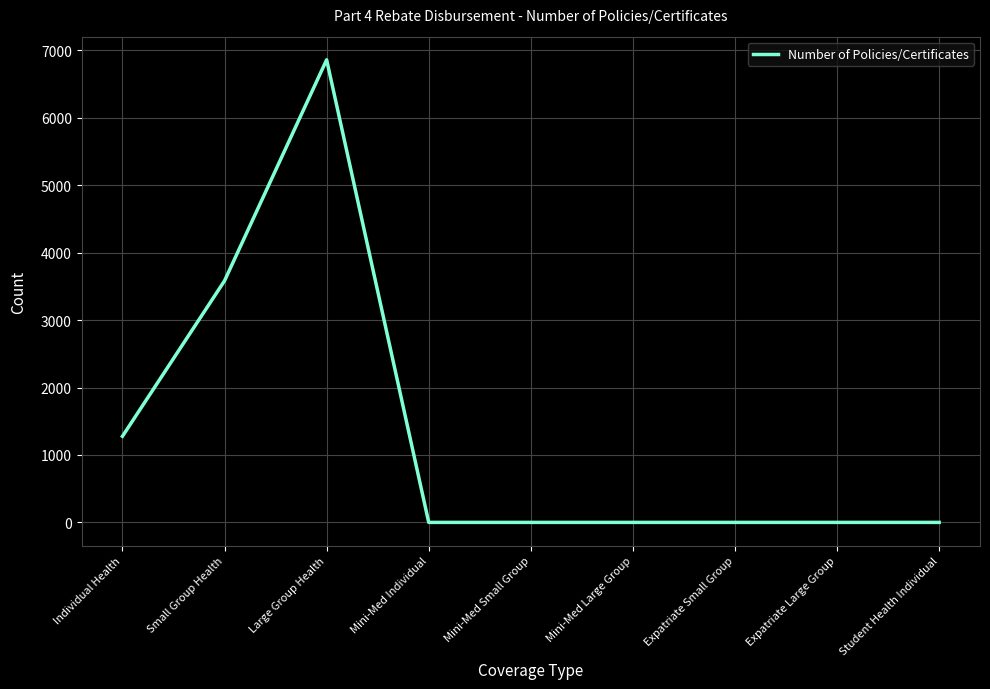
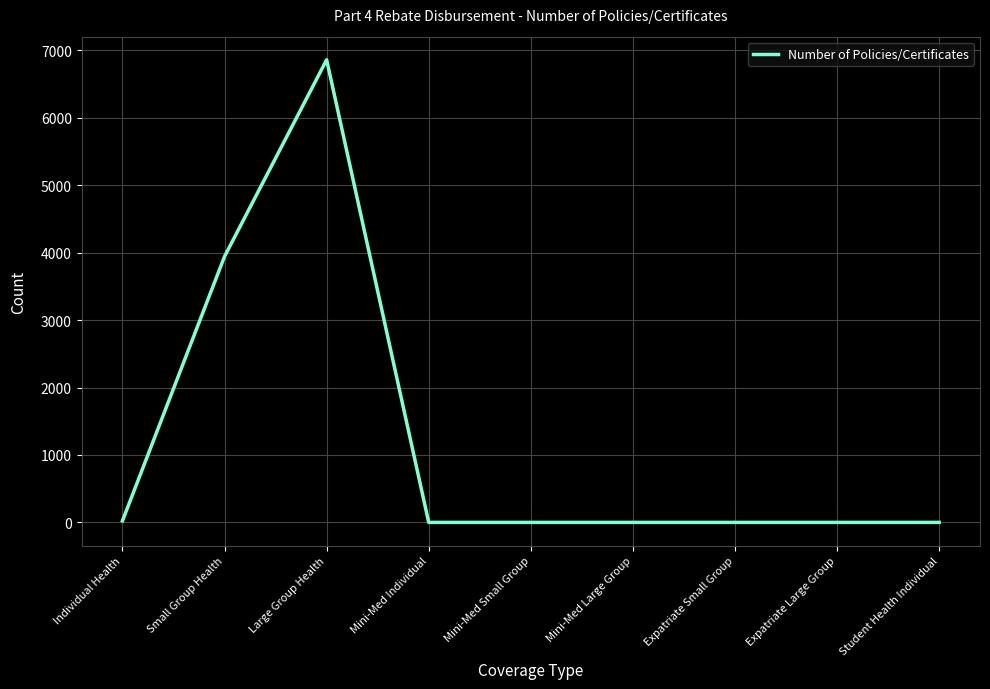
  {
-   "Individual Health": 1300,
-   "Small Group Health": 3600,
+   "Individual Health": 0,
+   "Small Group Health": 3900,
    "Large Group Health": 6900,
    "Mini-Med Individual": 0,
    "Mini-Med Small Group": 0,
    "Mini-Med Large Group": 0,
    "Expatriate Small Group": 0,
    "Expatriate Large Group": 0,
    "Student Health Individual": 0
  }
